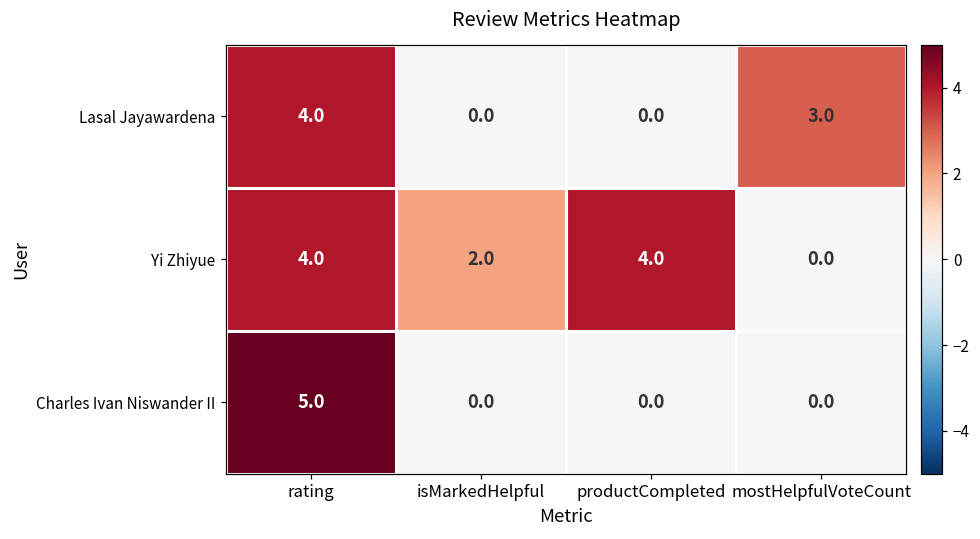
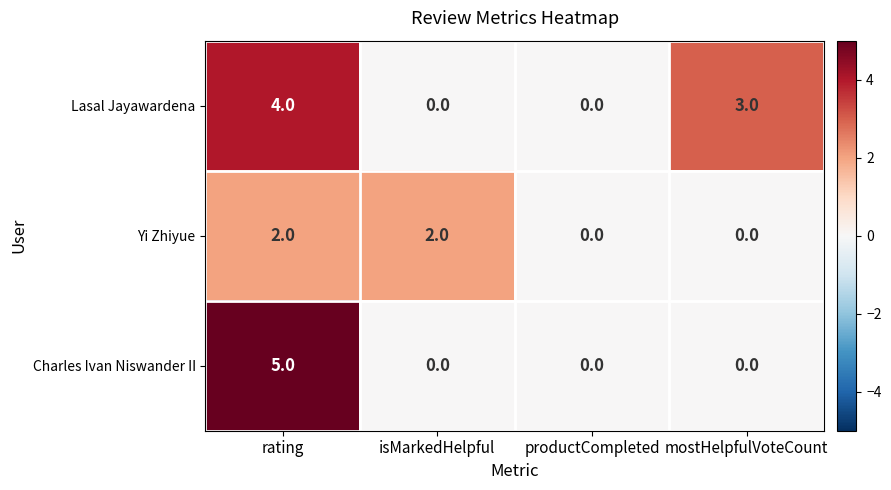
  {
    "Lasal Jayawardena": {
      "rating": 4.0,
      "isMarkedHelpful": 0.0,
      "productCompleted": 0.0,
      "mostHelpfulVoteCount": 3.0
    },
    "Yi Zhiyue": {
-     "rating": 4.0,
+     "rating": 2.0,
      "isMarkedHelpful": 2.0,
-     "productCompleted": 4.0,
+     "productCompleted": 0.0,
      "mostHelpfulVoteCount": 0.0
    },
    "Charles Ivan Niswander II": {
      "rating": 5.0,
      "isMarkedHelpful": 0.0,
      "productCompleted": 0.0,
      "mostHelpfulVoteCount": 0.0
    }
  }
